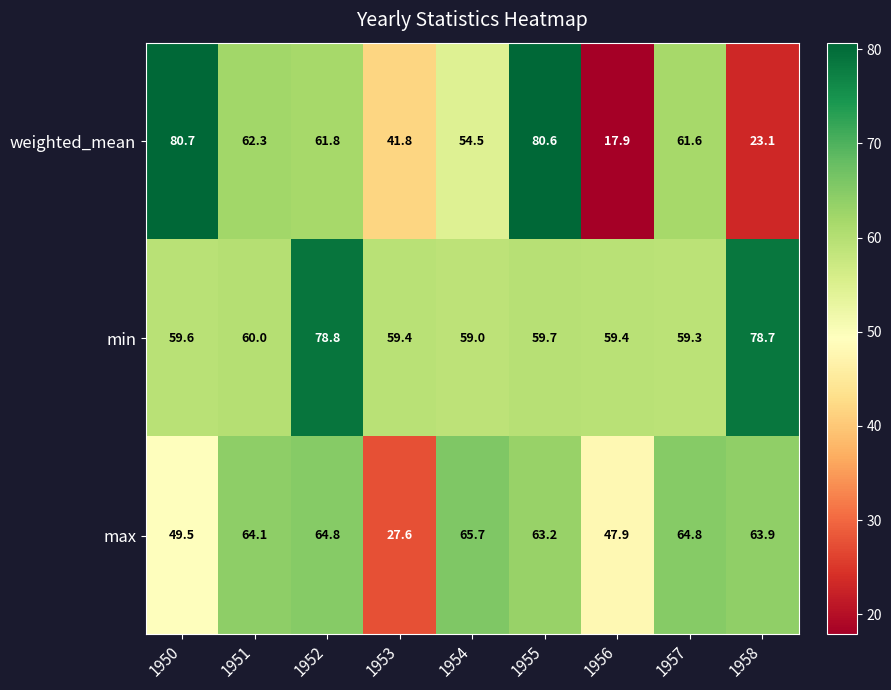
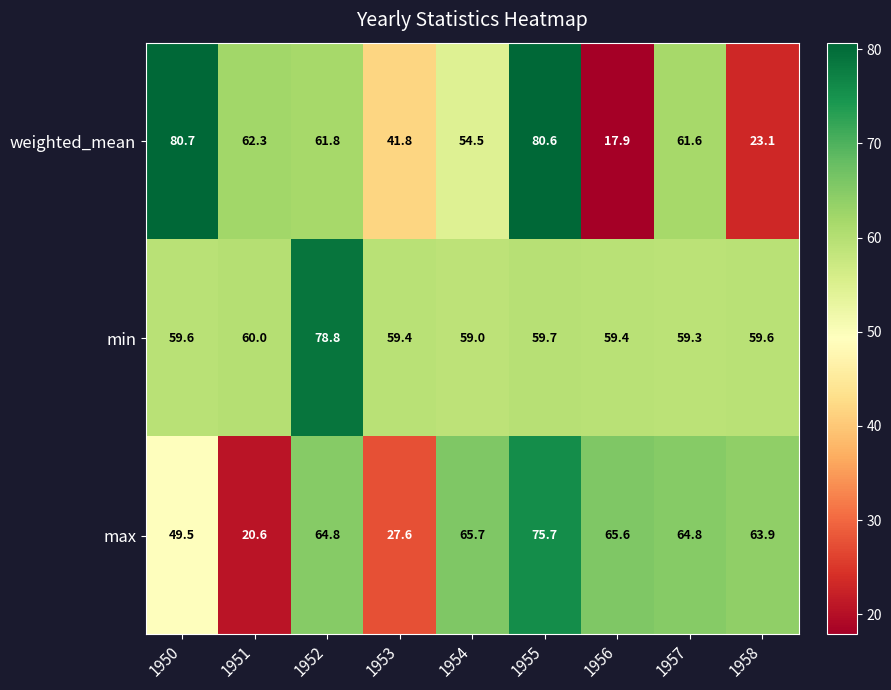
  {
    "weighted_mean": {
      "1950": 80.7,
      "1951": 62.3,
      "1952": 61.8,
      "1953": 41.8,
      "1954": 54.5,
      "1955": 80.6,
      "1956": 17.9,
      "1957": 61.6,
      "1958": 23.1
    },
    "min": {
      "1950": 59.6,
      "1951": 60.0,
      "1952": 78.8,
      "1953": 59.4,
      "1954": 59.0,
      "1955": 59.7,
      "1956": 59.4,
      "1957": 59.3,
-     "1958": 78.7
+     "1958": 59.6
    },
    "max": {
      "1950": 49.5,
-     "1951": 64.1,
+     "1951": 20.6,
      "1952": 64.8,
      "1953": 27.6,
      "1954": 65.7,
-     "1955": 63.2,
-     "1956": 47.9,
+     "1955": 75.7,
+     "1956": 65.6,
      "1957": 64.8,
      "1958": 63.9
    }
  }
